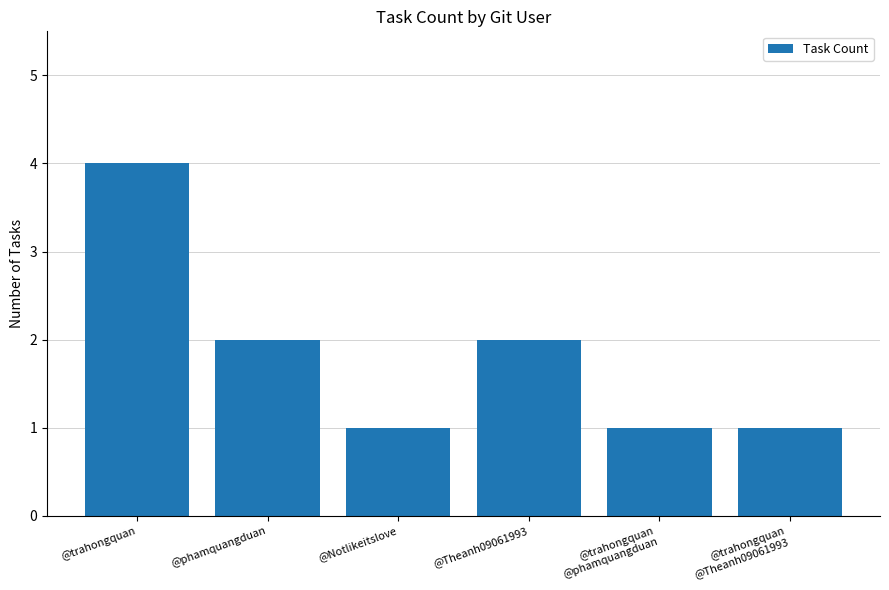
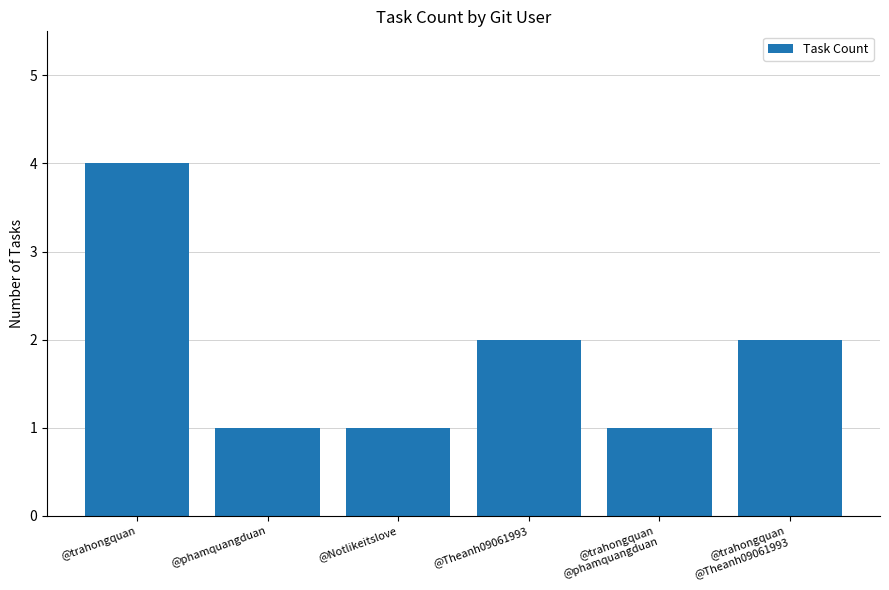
  {
    "@trahongquan": 4,
-   "@phamquangduan": 2,
+   "@phamquangduan": 1,
    "@Notlikeitslove": 1,
    "@Theanh09061993": 2,
    "@trahongquan @phamquangduan": 1,
-   "@trahongquan @Theanh09061993": 1
+   "@trahongquan @Theanh09061993": 2
  }
